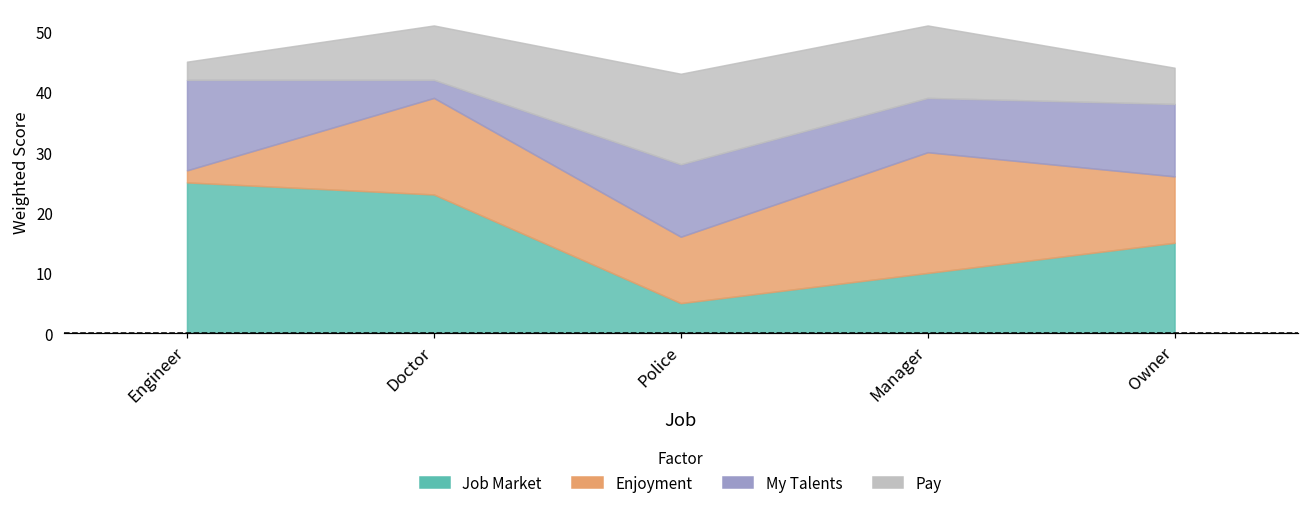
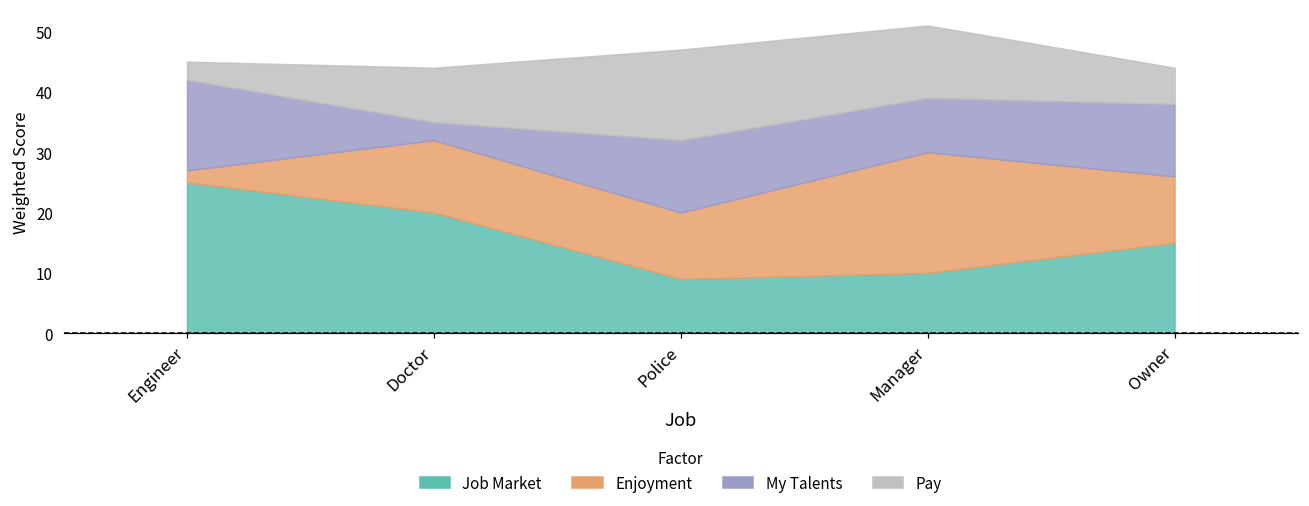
  {
    "Job Market": {
      "Engineer": 25,
-     "Doctor": 23,
-     "Police": 5,
+     "Doctor": 20,
+     "Police": 9,
      "Manager": 10,
      "Owner": 15
    },
    "Enjoyment": {
      "Engineer": 2,
-     "Doctor": 16,
+     "Doctor": 12,
      "Police": 11,
      "Manager": 20,
      "Owner": 11
    }
  }
